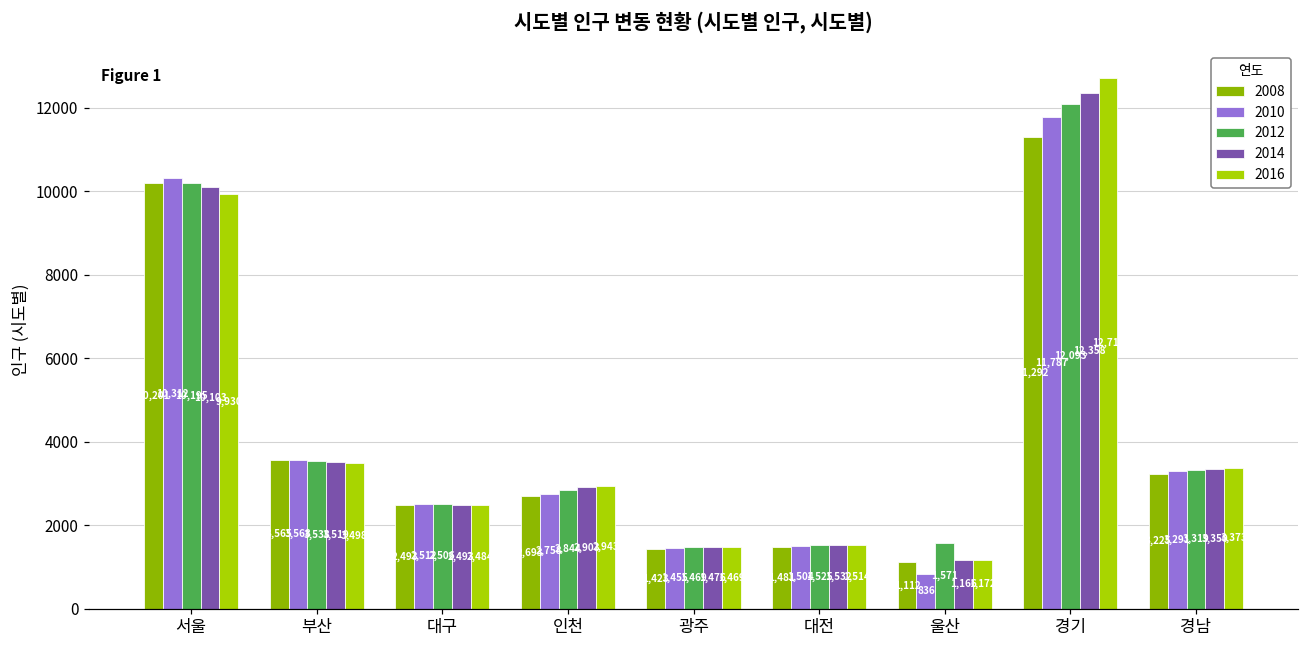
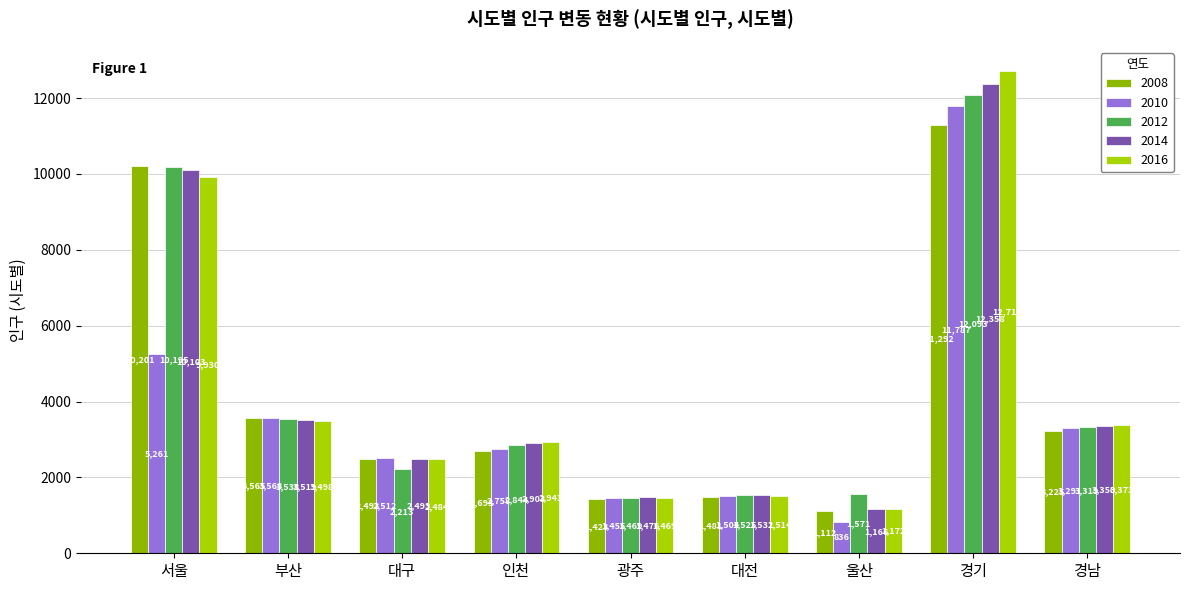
  {
    "2010": {
-     "서울": "10,312",
+     "서울": "5,261",
      "울산": "836"
    },
    "2012": {
-     "대구": "2,506",
+     "대구": "2,213",
      "울산": "1,571"
    }
  }
